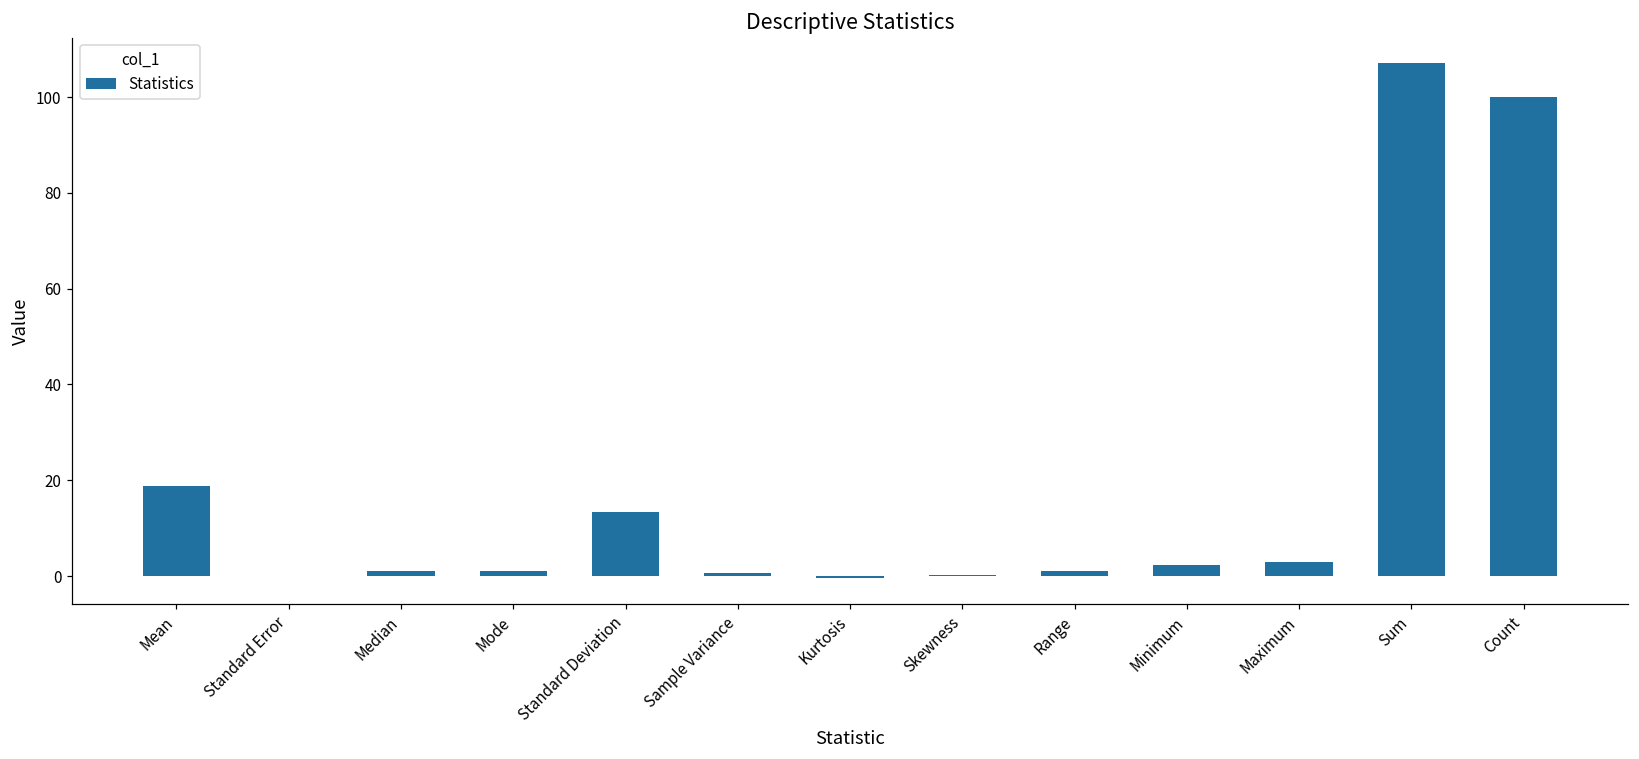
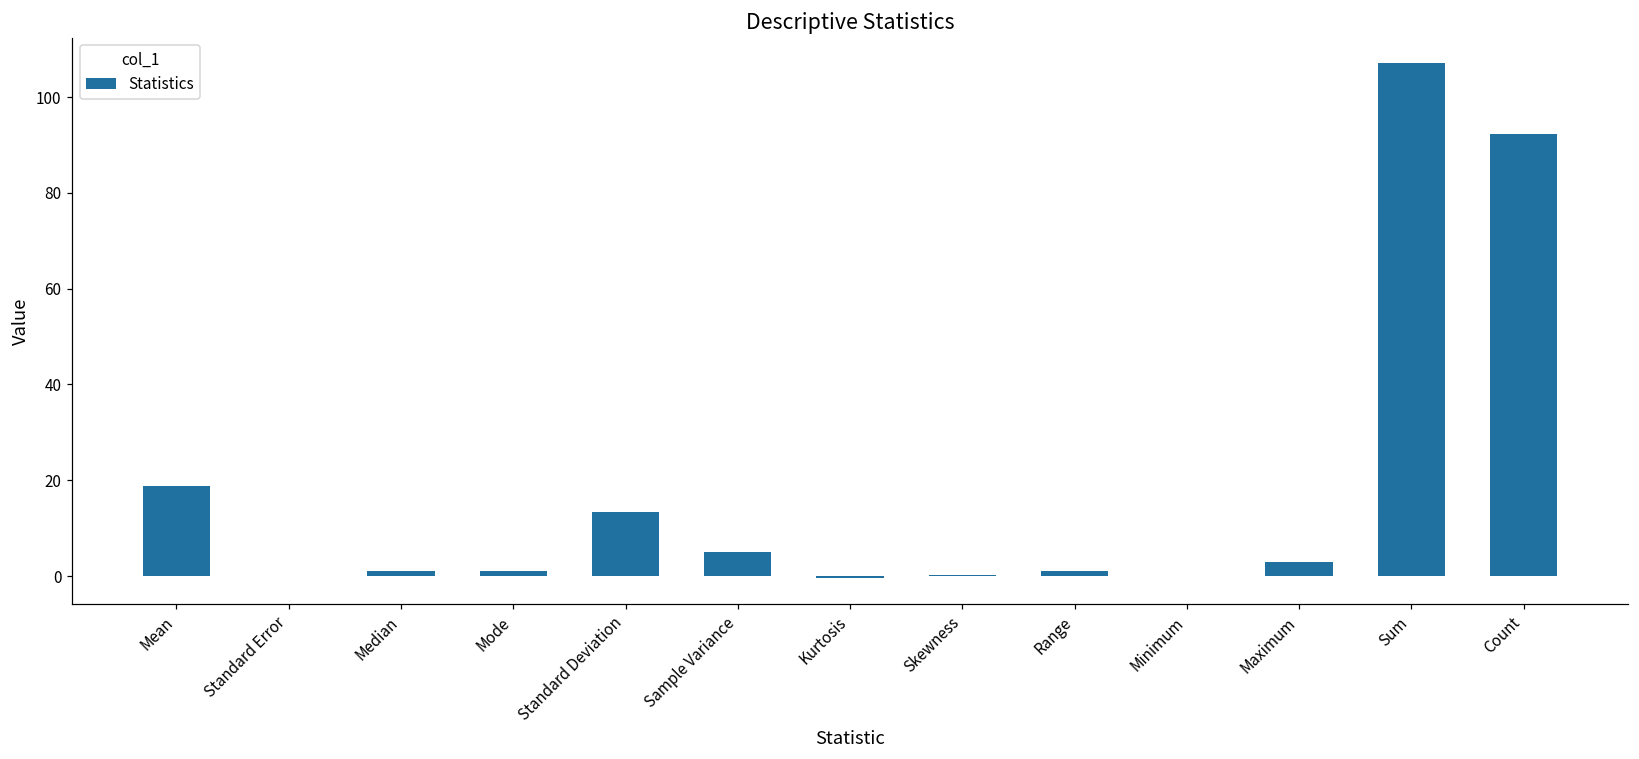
  {
    "Mean": 19,
    "Median": 1,
    "Mode": 1,
    "Standard Deviation": 13,
-   "Sample Variance": 1,
+   "Sample Variance": 5,
    "Range": 1,
-   "Minimum": 2,
+   "Minimum": 0,
    "Maximum": 3,
    "Sum": 107,
-   "Count": 100
+   "Count": 92
  }
